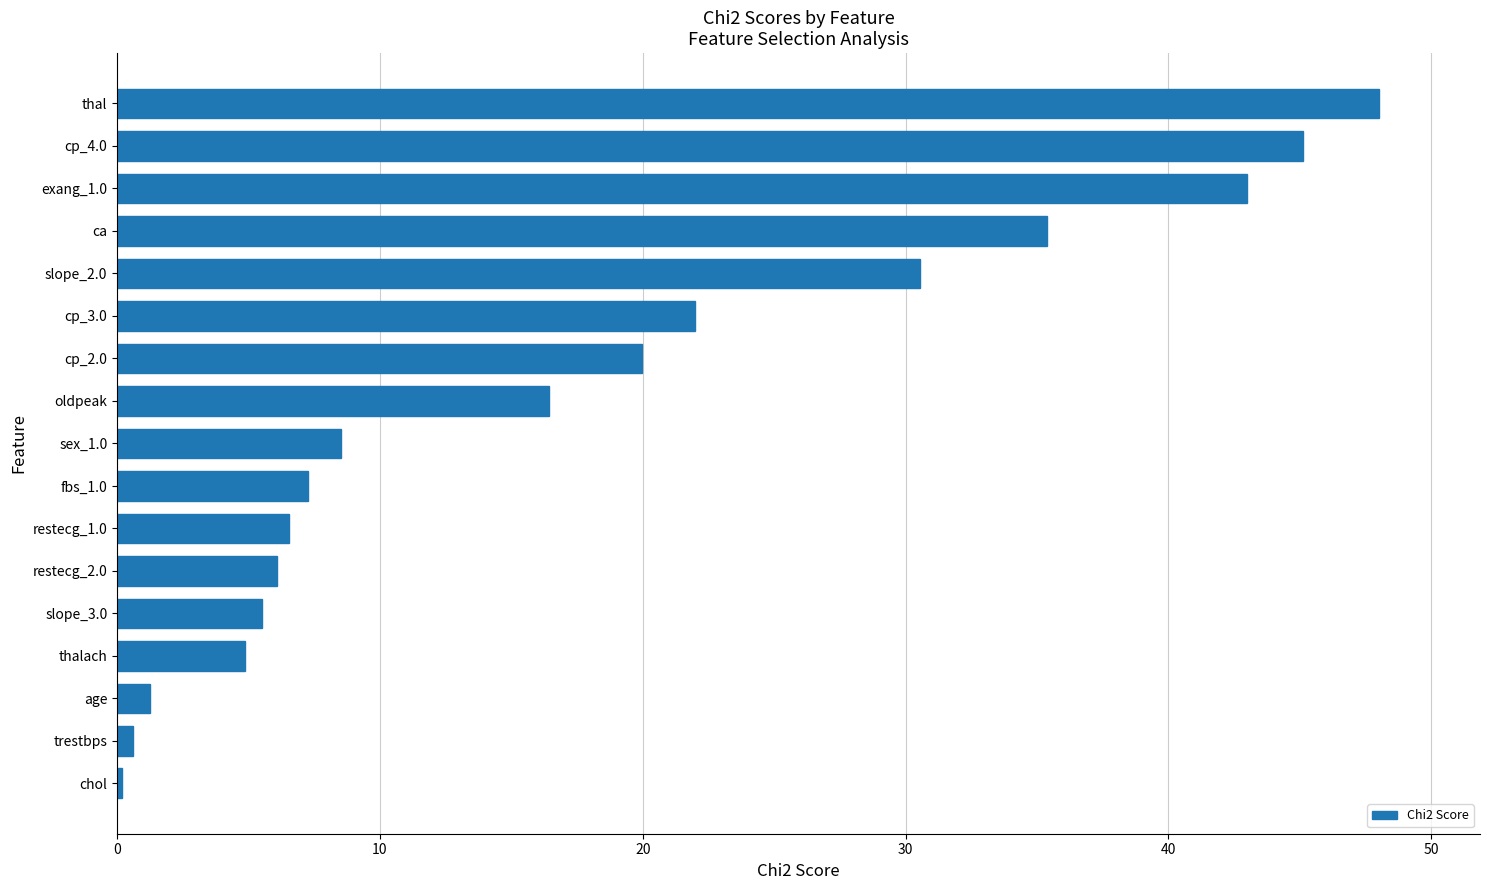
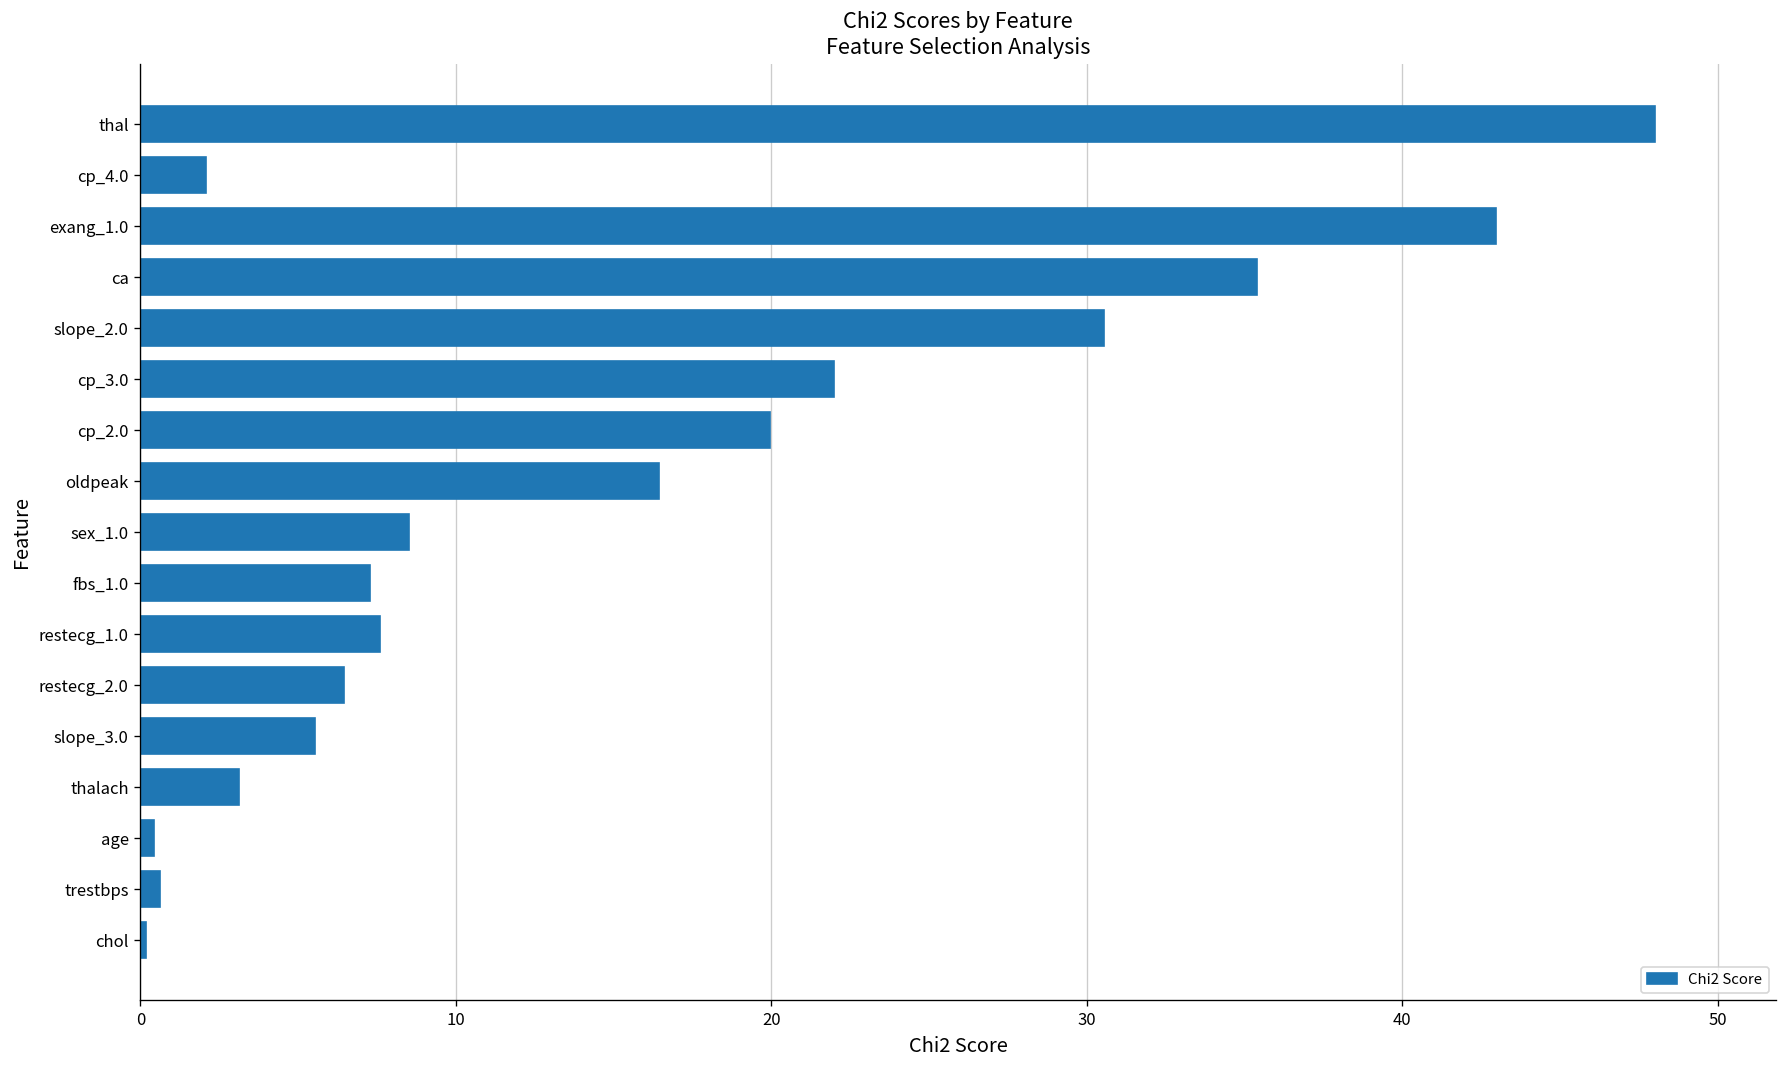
  {
    "thal": 48.0,
-   "cp_4.0": 45.1,
+   "cp_4.0": 2.1,
    "exang_1.0": 43.0,
    "ca": 35.4,
    "slope_2.0": 30.6,
    "cp_3.0": 22.0,
    "cp_2.0": 20.0,
    "oldpeak": 16.5,
    "sex_1.0": 8.5,
    "fbs_1.0": 7.3,
-   "restecg_1.0": 6.6,
-   "restecg_2.0": 6.1,
+   "restecg_1.0": 7.6,
+   "restecg_2.0": 6.5,
    "slope_3.0": 5.5,
-   "thalach": 4.9,
-   "age": 1.2,
+   "thalach": 3.1,
+   "age": 0.4,
    "trestbps": 0.6,
    "chol": 0.2
  }
